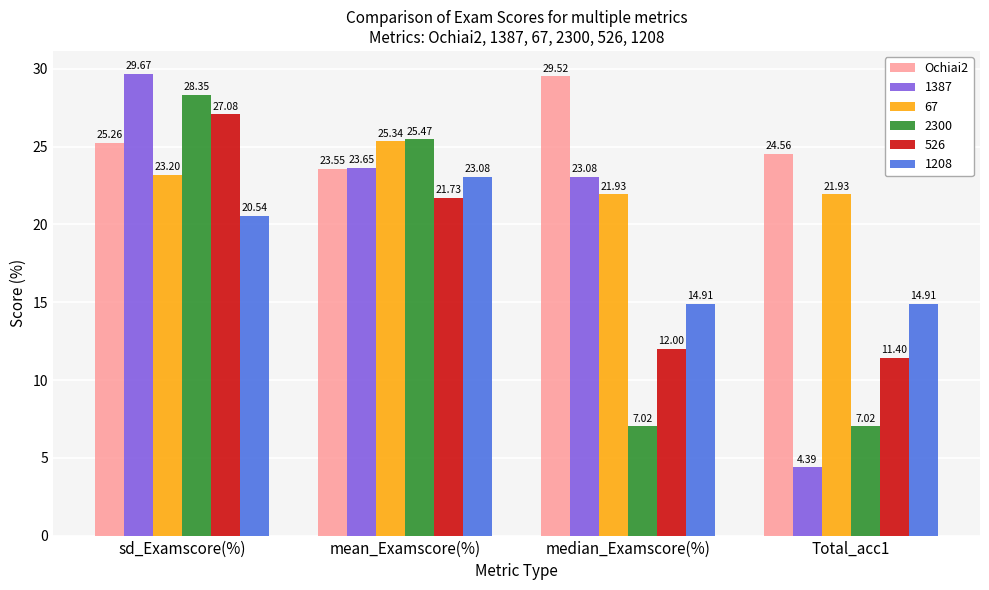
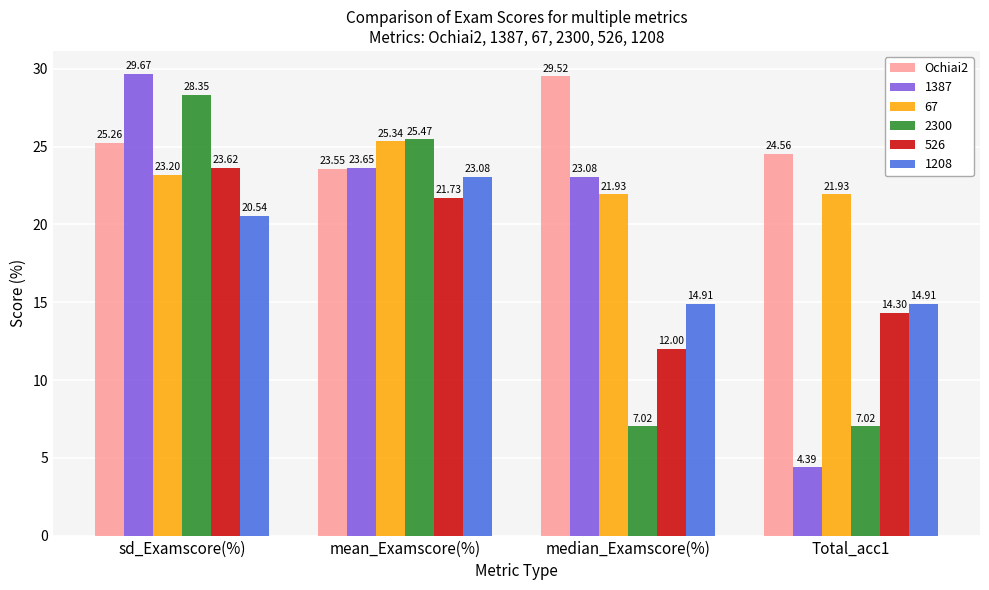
  {
    "Ochiai2": {
      "sd_Examscore(%)": 25.26,
      "mean_Examscore(%)": 23.55,
      "median_Examscore(%)": 29.52,
      "Total_acc1": 24.56
    },
    "1387": {
      "sd_Examscore(%)": 29.67,
      "mean_Examscore(%)": 23.65,
      "median_Examscore(%)": 23.08,
      "Total_acc1": 4.39
    },
    "67": {
      "sd_Examscore(%)": 23.20,
      "mean_Examscore(%)": 25.34,
      "median_Examscore(%)": 21.93,
      "Total_acc1": 21.93
    },
    "2300": {
      "sd_Examscore(%)": 28.35,
      "mean_Examscore(%)": 25.47,
      "median_Examscore(%)": 7.02,
      "Total_acc1": 7.02
    },
    "526": {
-     "sd_Examscore(%)": 27.08,
+     "sd_Examscore(%)": 23.62,
      "mean_Examscore(%)": 21.73,
      "median_Examscore(%)": 12.00,
-     "Total_acc1": 11.40
+     "Total_acc1": 14.30
    },
    "1208": {
      "sd_Examscore(%)": 20.54,
      "mean_Examscore(%)": 23.08,
      "median_Examscore(%)": 14.91,
      "Total_acc1": 14.91
    }
  }
